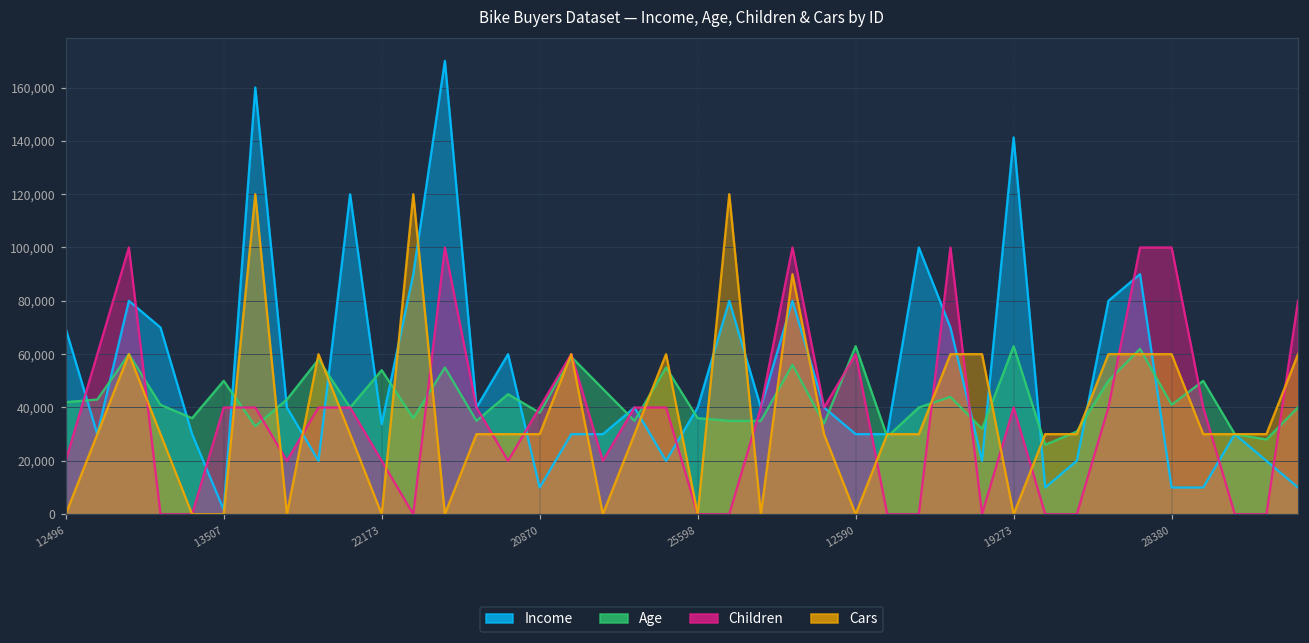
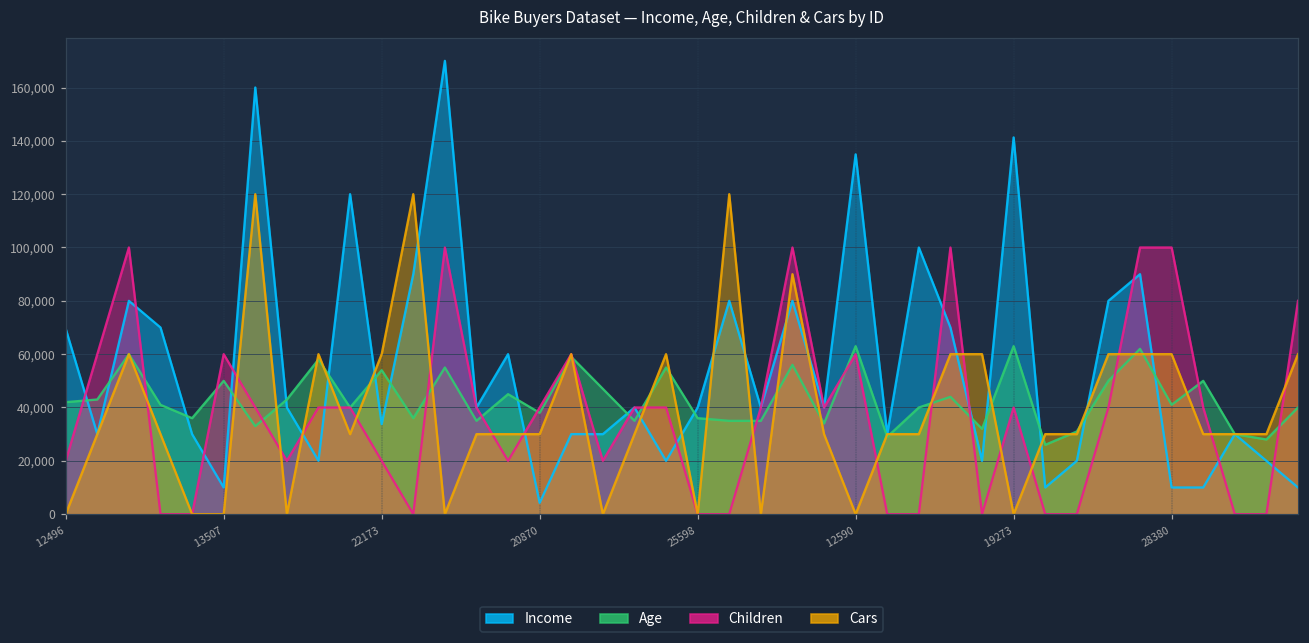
  {
    "Income": {
      "12496": "70,000",
-     "13507": "2,000",
+     "13507": "10,000",
      "22173": "34,000",
-     "20870": "10,000",
+     "20870": "4,000",
      "25598": "40,000",
-     "12590": "30,000",
+     "12590": "135,000",
      "19273": "141,000",
      "28380": "10,000"
    },
    "Age": {
      "12496": "42,000",
      "13507": "50,000",
      "22173": "54,000",
      "20870": "38,000",
      "25598": "36,000",
      "12590": "63,000",
      "19273": "63,000",
      "28380": "41,000"
    },
    "Children": {
      "12496": "20,000",
-     "13507": "40,000",
+     "13507": "60,000",
      "22173": "20,000",
      "20870": "40,000",
      "12590": "60,000",
      "19273": "40,000",
      "28380": "100,000"
    },
    "Cars": {
      "12496": "0",
      "13507": "0",
-     "22173": "0",
+     "22173": "60,000",
      "20870": "30,000",
      "12590": "0",
      "19273": "0",
      "28380": "60,000"
    }
  }
